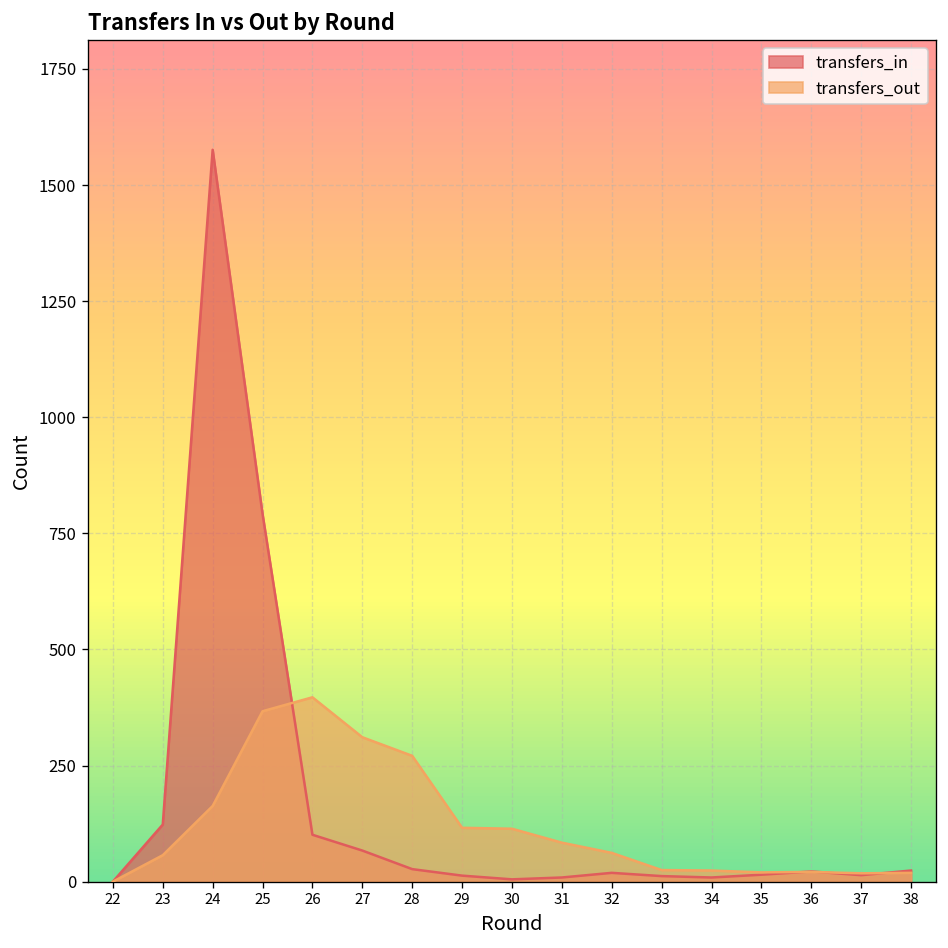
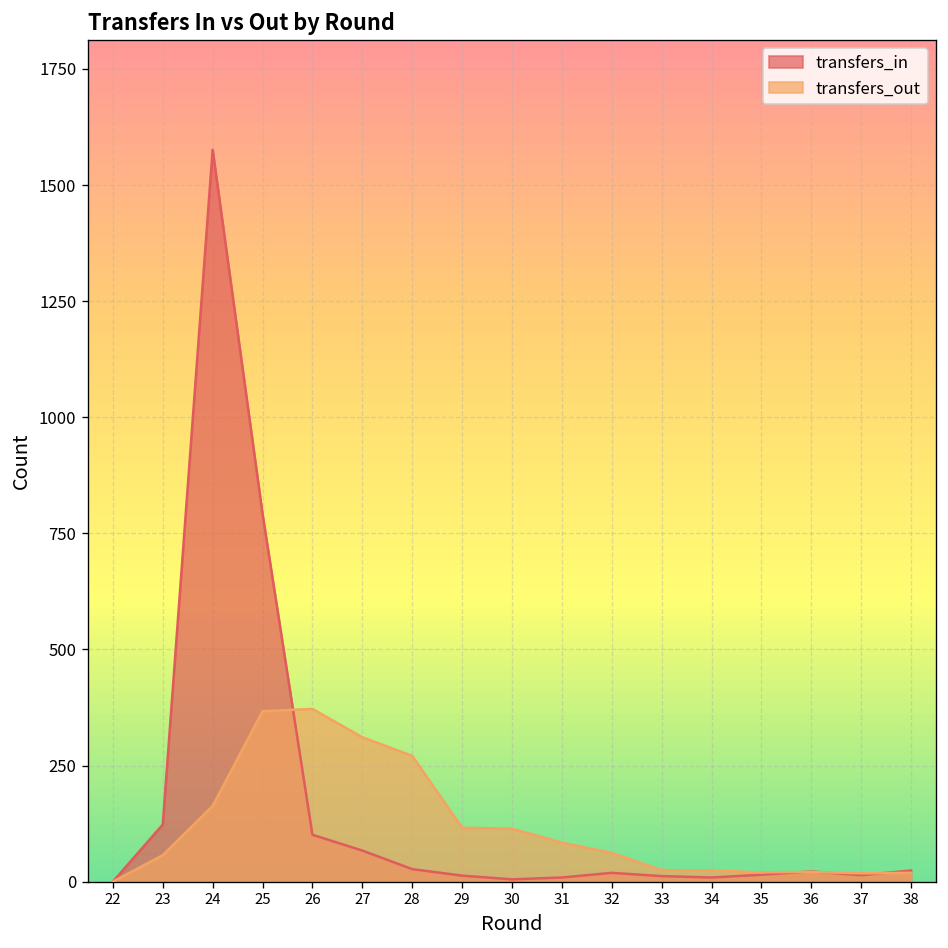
  {
    "transfers_in": {
      "23": 120,
      "24": 1580,
      "25": 790,
      "26": 100,
      "27": 70,
      "28": 30,
      "29": 10,
      "30": 10,
      "31": 10,
      "32": 20,
      "33": 10,
      "34": 10
    },
    "transfers_out": {
      "23": 60,
      "24": 160,
      "25": 370,
-     "26": 400,
+     "26": 370,
      "27": 310,
      "28": 270,
      "29": 120,
      "30": 110,
      "31": 80,
      "32": 60,
      "33": 30,
      "34": 20
    }
  }
